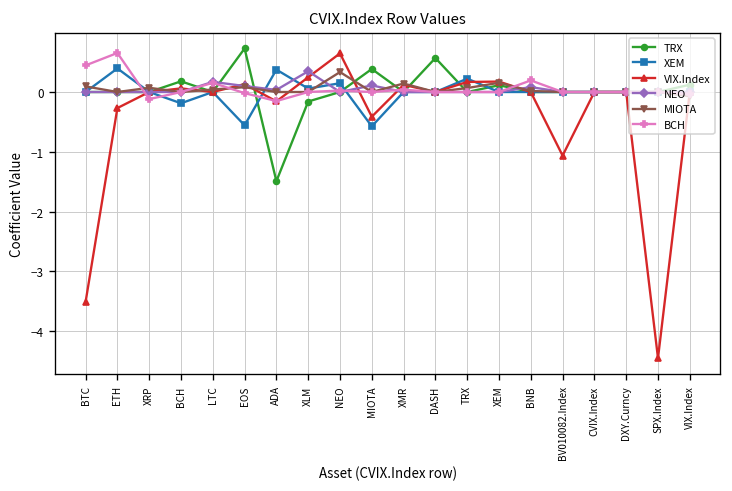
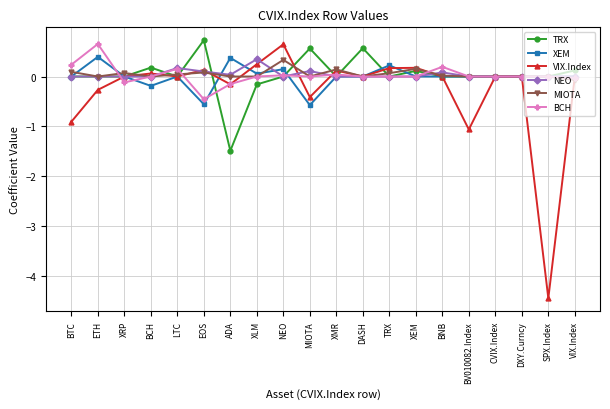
  {
    "TRX": {
      "BCH": 0.2,
      "EOS": 0.7,
      "ADA": -1.5,
      "XLM": -0.2,
-     "MIOTA": 0.4,
+     "MIOTA": 0.6,
      "DASH": 0.6
    },
    "XEM": {
      "ETH": 0.4,
      "BCH": -0.2,
      "EOS": -0.6,
      "ADA": 0.4,
      "XLM": 0.1,
      "NEO": 0.1,
      "MIOTA": -0.6,
      "TRX": 0.2
    },
    "VIX.Index": {
-     "BTC": -3.5,
+     "BTC": -0.9,
      "ETH": -0.3,
      "BCH": 0.1,
      "XLM": 0.2,
      "NEO": 0.6,
      "MIOTA": -0.4,
      "TRX": 0.2,
      "BV010082.Index": -1.1,
      "SPX.Index": -4.5
    },
    "NEO": {
      "XLM": 0.3,
      "MIOTA": 0.1,
      "BNB": 0.1
    },
    "MIOTA": {
      "BTC": 0.1,
      "XRP": 0.1,
      "NEO": 0.3,
      "TRX": 0.1
    },
    "BCH": {
-     "BTC": 0.4,
+     "BTC": 0.2,
      "ETH": 0.7,
      "XRP": -0.1,
-     "EOS": 0.0,
+     "EOS": -0.5,
      "BNB": 0.2
    }
  }
